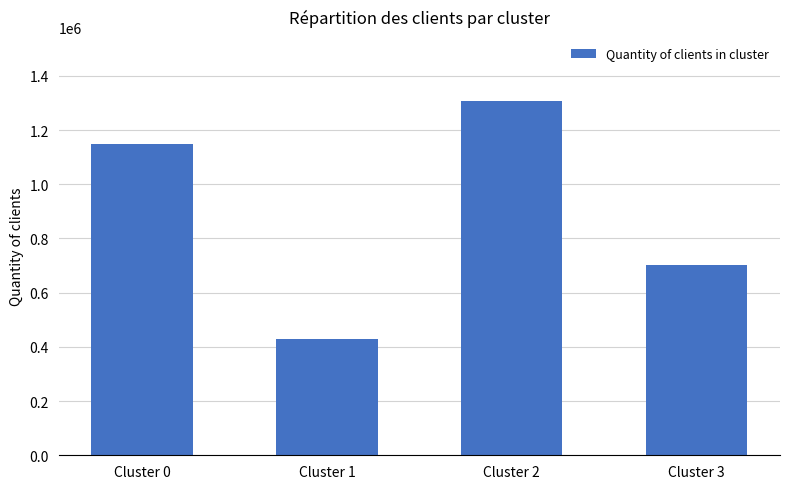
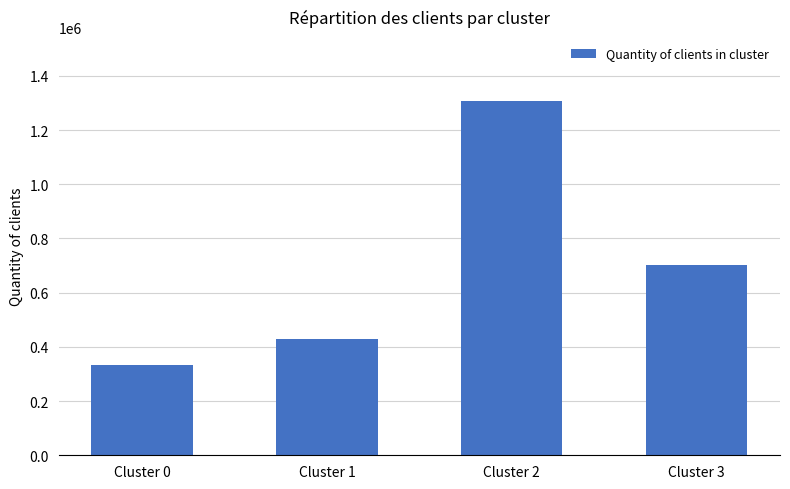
  {
-   "Cluster 0": 1150000,
+   "Cluster 0": 330000,
    "Cluster 1": 430000,
    "Cluster 2": 1310000,
    "Cluster 3": 700000
  }
